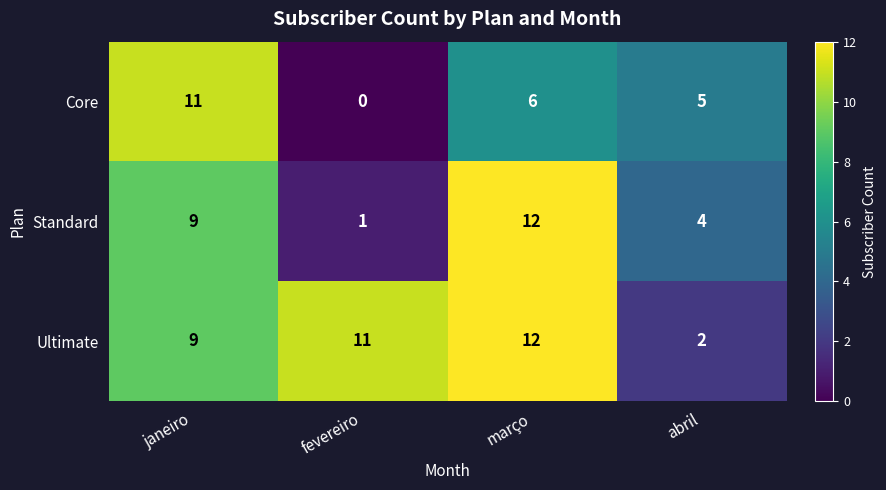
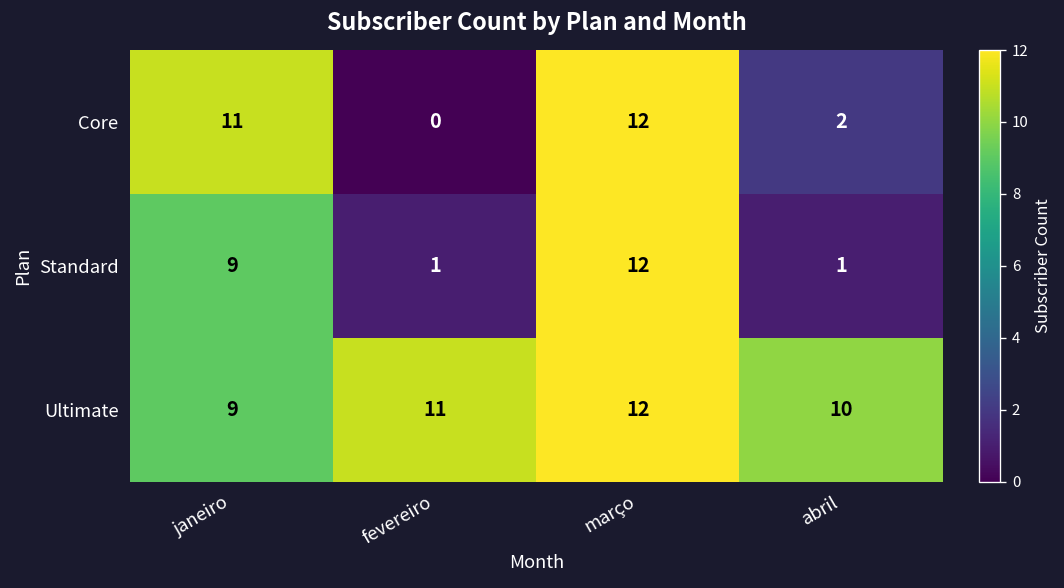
  {
    "Core": {
      "janeiro": 11,
      "fevereiro": 0,
-     "março": 6,
-     "abril": 5
+     "março": 12,
+     "abril": 2
    },
    "Standard": {
      "janeiro": 9,
      "fevereiro": 1,
      "março": 12,
-     "abril": 4
+     "abril": 1
    },
    "Ultimate": {
      "janeiro": 9,
      "fevereiro": 11,
      "março": 12,
-     "abril": 2
+     "abril": 10
    }
  }
